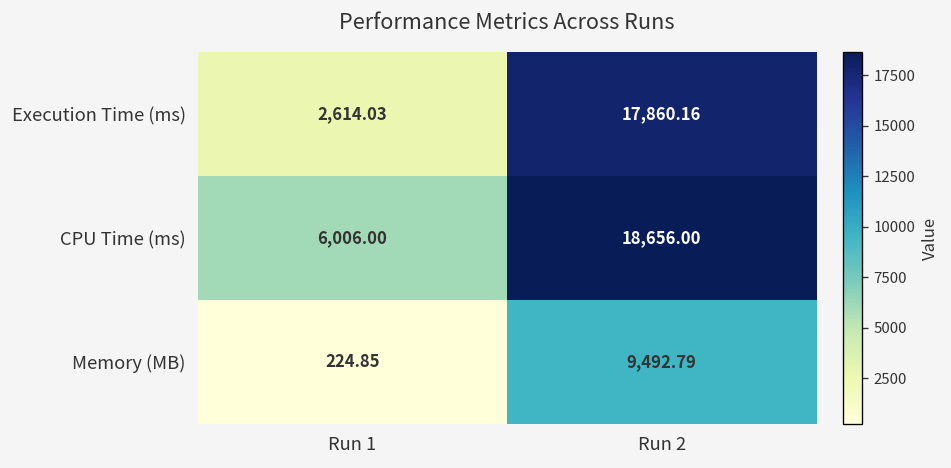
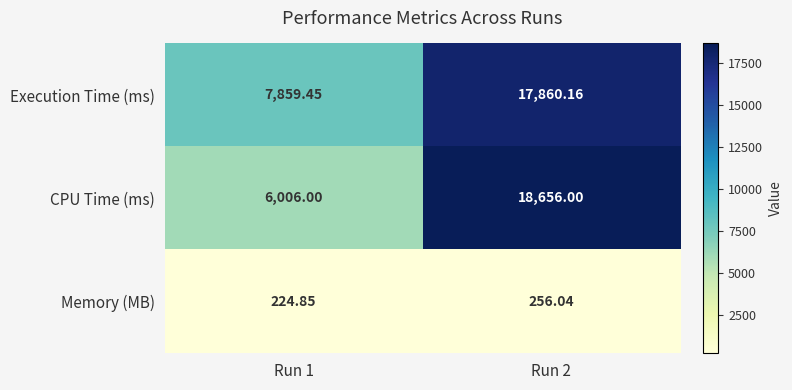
  {
    "Execution Time (ms)": {
-     "Run 1": "2,614.03",
+     "Run 1": "7,859.45",
      "Run 2": "17,860.16"
    },
    "CPU Time (ms)": {
      "Run 1": "6,006.00",
      "Run 2": "18,656.00"
    },
    "Memory (MB)": {
      "Run 1": "224.85",
-     "Run 2": "9,492.79"
+     "Run 2": "256.04"
    }
  }
